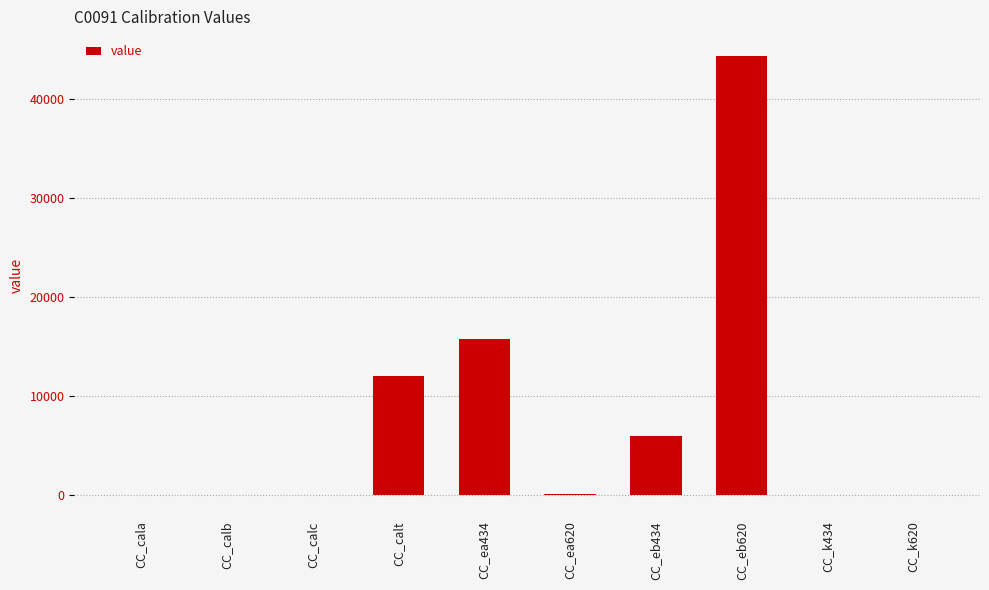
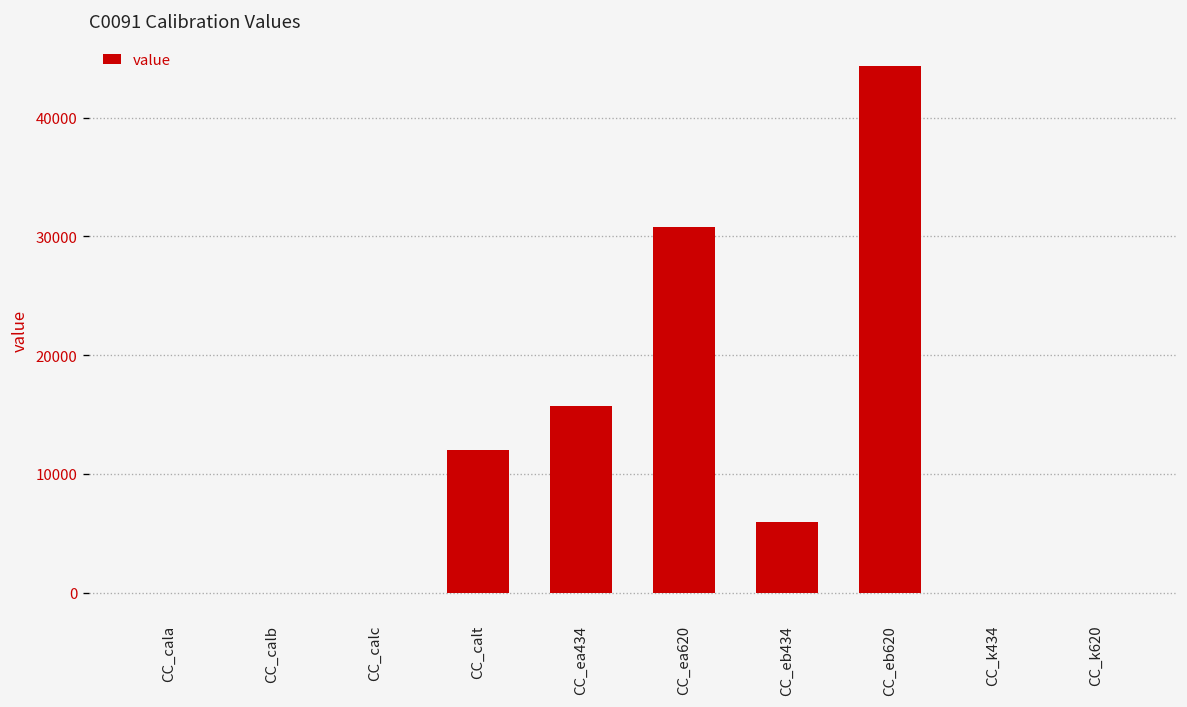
  {
    "CC_calt": 12000,
    "CC_ea434": 16000,
-   "CC_ea620": 0,
+   "CC_ea620": 31000,
    "CC_eb434": 6000,
    "CC_eb620": 44000
  }
